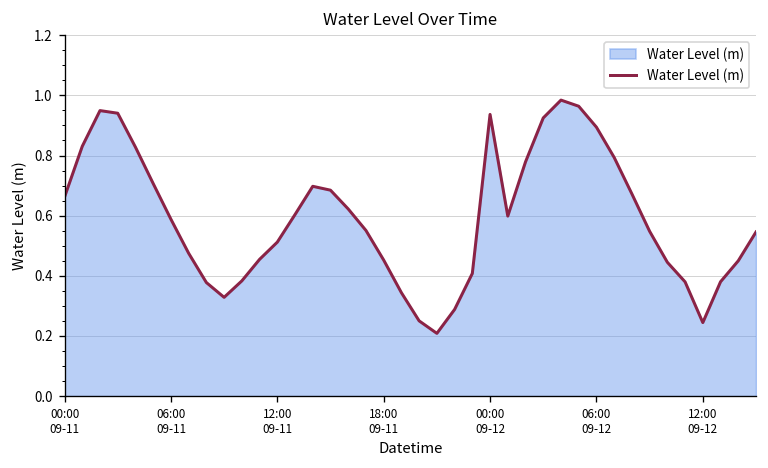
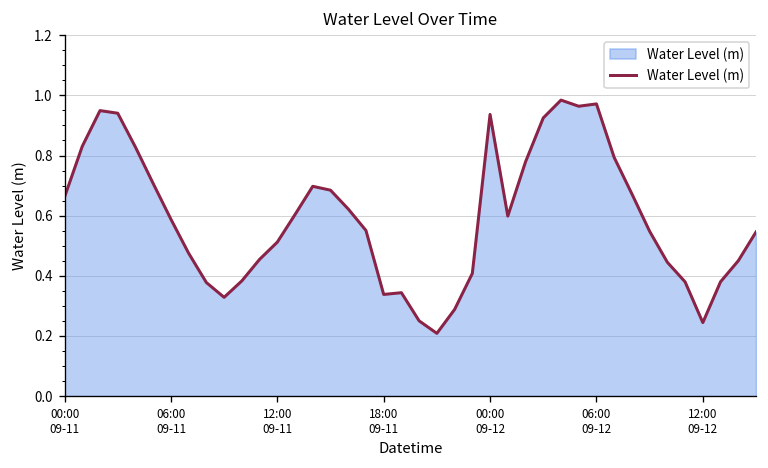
  {
    "00:00 09-11": 0.66,
    "06:00 09-11": 0.59,
    "12:00 09-11": 0.51,
-   "18:00 09-11": 0.45,
+   "18:00 09-11": 0.34,
    "00:00 09-12": 0.94,
-   "06:00 09-12": 0.89,
+   "06:00 09-12": 0.97,
    "12:00 09-12": 0.24
  }
